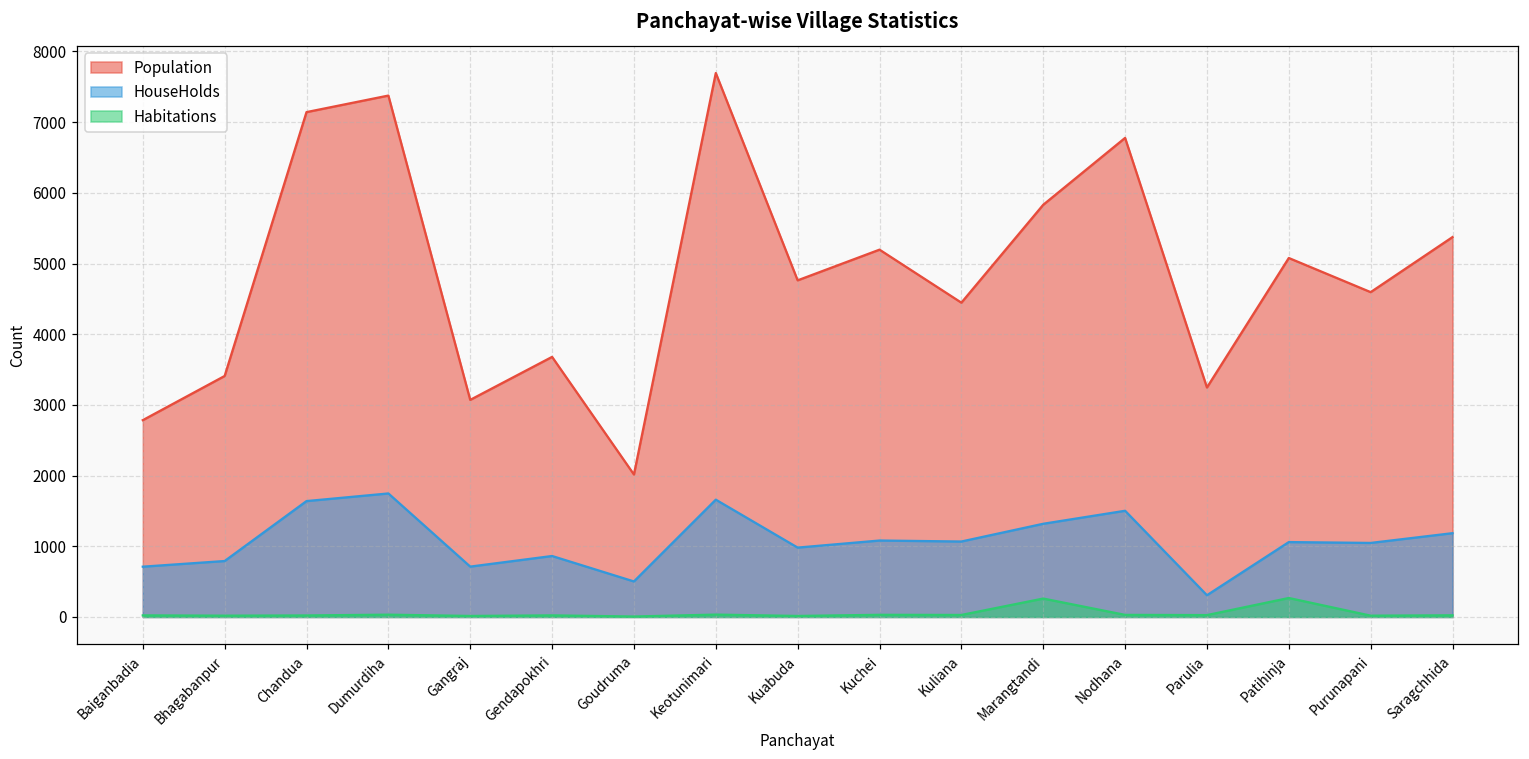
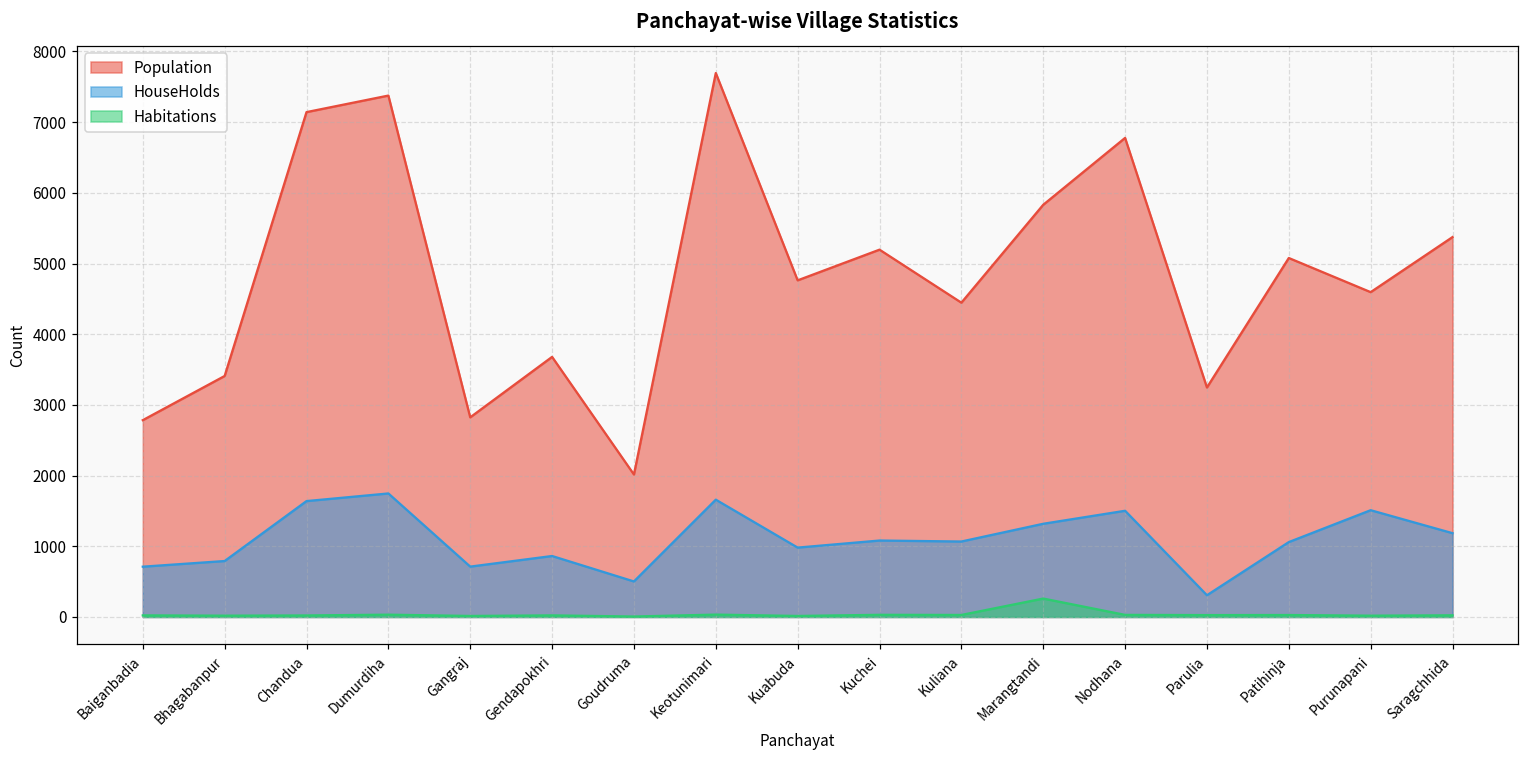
  {
    "Population": {
      "Baiganbadia": 2800,
      "Bhagabanpur": 3400,
      "Chandua": 7100,
      "Dumurdiha": 7400,
-     "Gangraj": 3100,
+     "Gangraj": 2800,
      "Gendapokhri": 3700,
      "Goudruma": 2000,
      "Keotunimari": 7700,
      "Kuabuda": 4800,
      "Kuchei": 5200,
      "Kuliana": 4400,
      "Marangtandi": 5800,
      "Nodhana": 6800,
      "Parulia": 3200,
      "Patihinja": 5100,
      "Purunapani": 4600,
      "Saragchhida": 5400
    },
    "HouseHolds": {
      "Baiganbadia": 700,
      "Bhagabanpur": 800,
      "Chandua": 1600,
      "Dumurdiha": 1700,
      "Gangraj": 700,
      "Gendapokhri": 900,
      "Goudruma": 500,
      "Keotunimari": 1700,
      "Kuabuda": 1000,
      "Kuchei": 1100,
      "Kuliana": 1100,
      "Marangtandi": 1300,
      "Nodhana": 1500,
      "Parulia": 300,
      "Patihinja": 1100,
-     "Purunapani": 1000,
+     "Purunapani": 1500,
      "Saragchhida": 1200
    },
    "Habitations": {
      "Baiganbadia": 0,
      "Bhagabanpur": 0,
      "Chandua": 0,
      "Dumurdiha": 0,
      "Gangraj": 0,
      "Gendapokhri": 0,
      "Goudruma": 0,
      "Keotunimari": 0,
      "Kuabuda": 0,
      "Kuchei": 0,
      "Kuliana": 0,
      "Marangtandi": 300,
      "Nodhana": 0,
      "Parulia": 0,
-     "Patihinja": 300,
+     "Patihinja": 0,
      "Purunapani": 0,
      "Saragchhida": 0
    }
  }
